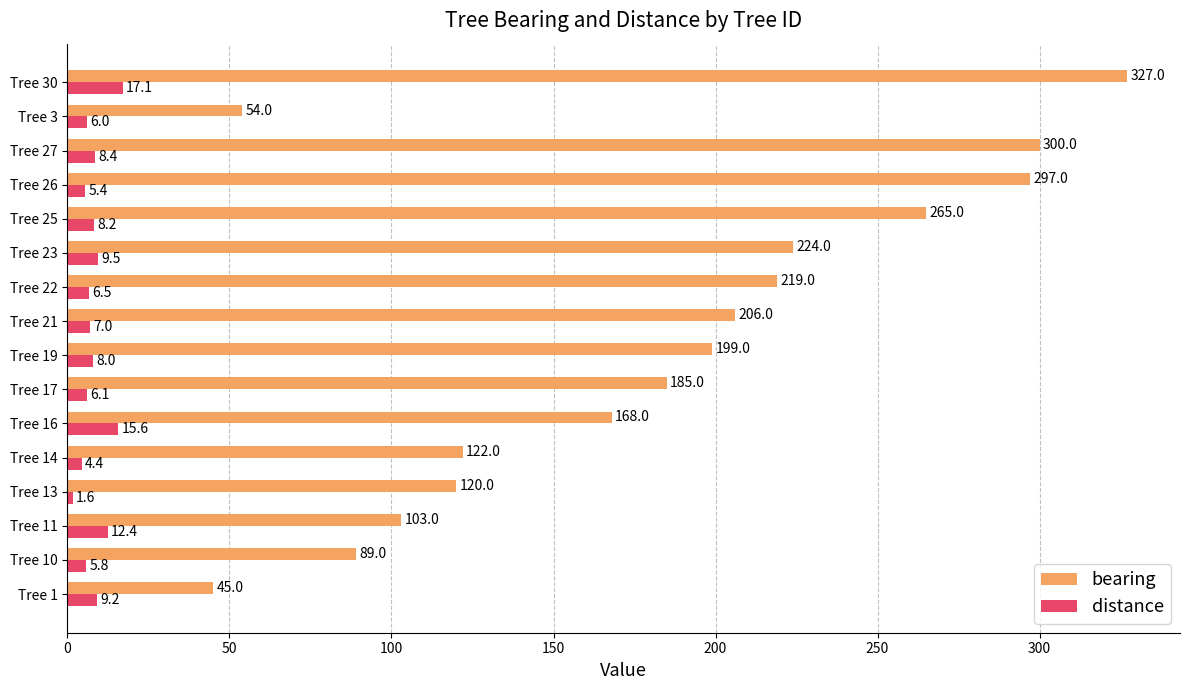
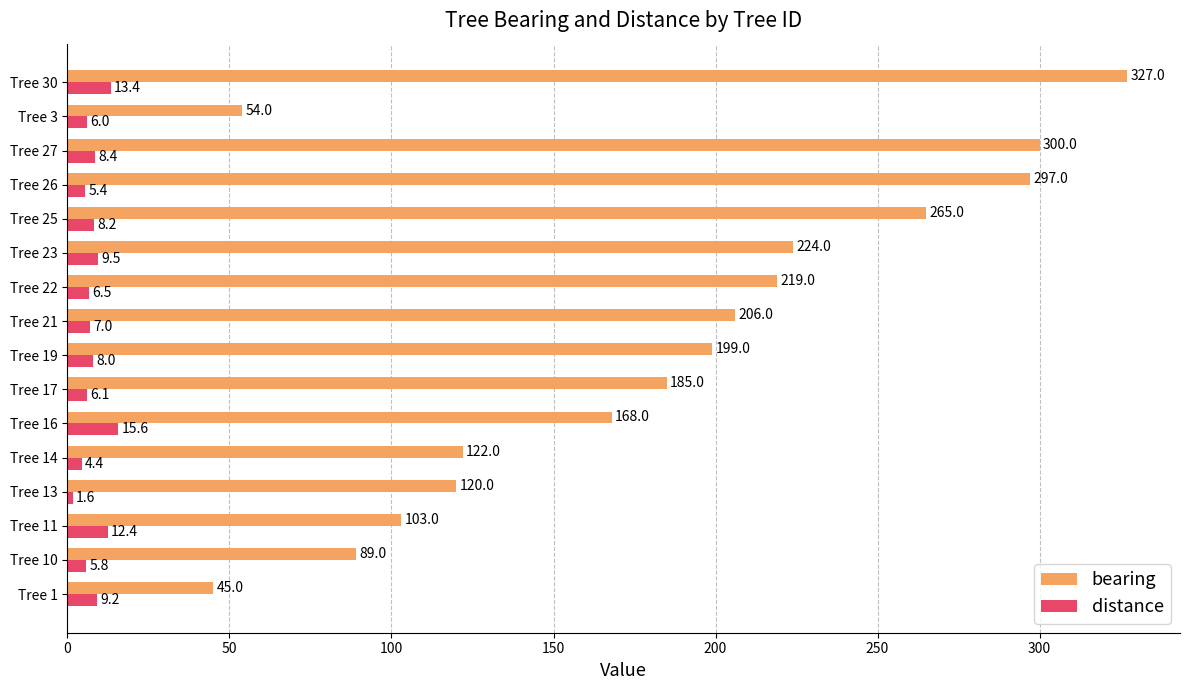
  {
    "bearing": {
      "Tree 30": 327.0,
      "Tree 3": 54.0,
      "Tree 27": 300.0,
      "Tree 26": 297.0,
      "Tree 25": 265.0,
      "Tree 23": 224.0,
      "Tree 22": 219.0,
      "Tree 21": 206.0,
      "Tree 19": 199.0,
      "Tree 17": 185.0,
      "Tree 16": 168.0,
      "Tree 14": 122.0,
      "Tree 13": 120.0,
      "Tree 11": 103.0,
      "Tree 10": 89.0,
      "Tree 1": 45.0
    },
    "distance": {
-     "Tree 30": 17.1,
+     "Tree 30": 13.4,
      "Tree 3": 6.0,
      "Tree 27": 8.4,
      "Tree 26": 5.4,
      "Tree 25": 8.2,
      "Tree 23": 9.5,
      "Tree 22": 6.5,
      "Tree 21": 7.0,
      "Tree 19": 8.0,
      "Tree 17": 6.1,
      "Tree 16": 15.6,
      "Tree 14": 4.4,
      "Tree 13": 1.6,
      "Tree 11": 12.4,
      "Tree 10": 5.8,
      "Tree 1": 9.2
    }
  }
